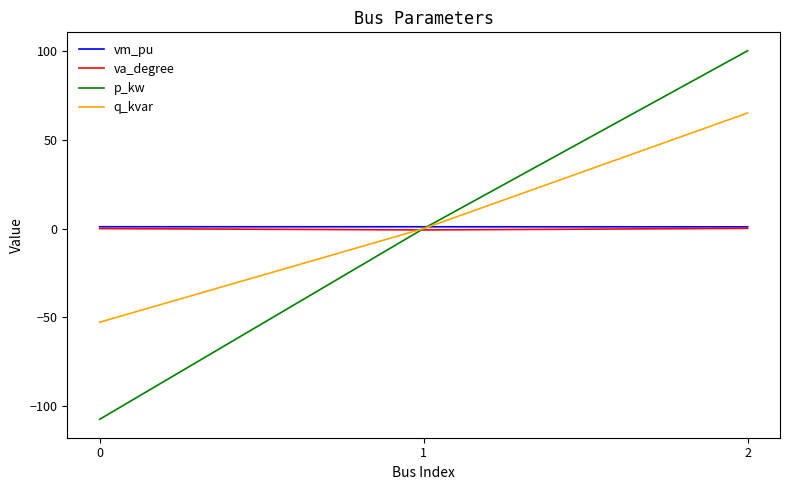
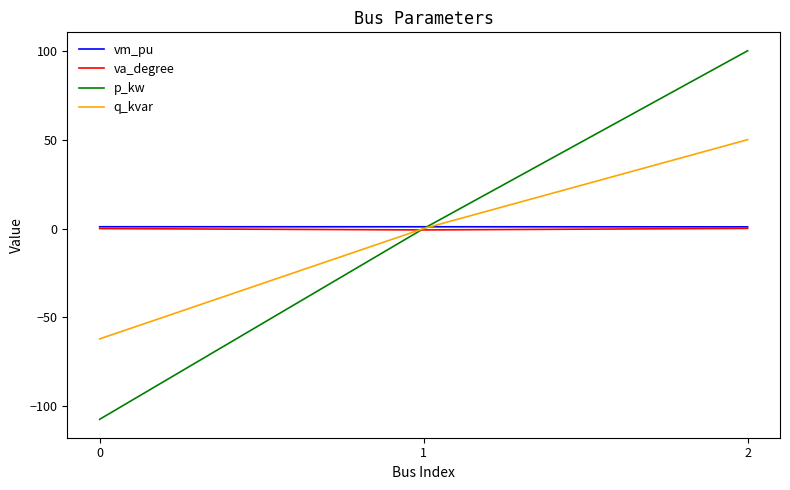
  {
    "p_kw": {
      "0": -107,
      "2": 100
    },
    "q_kvar": {
-     "0": -53,
-     "2": 65
+     "0": -62,
+     "2": 50
    }
  }
